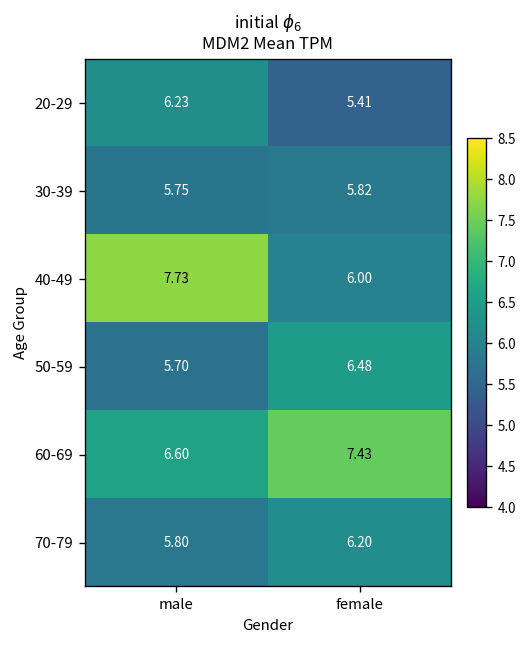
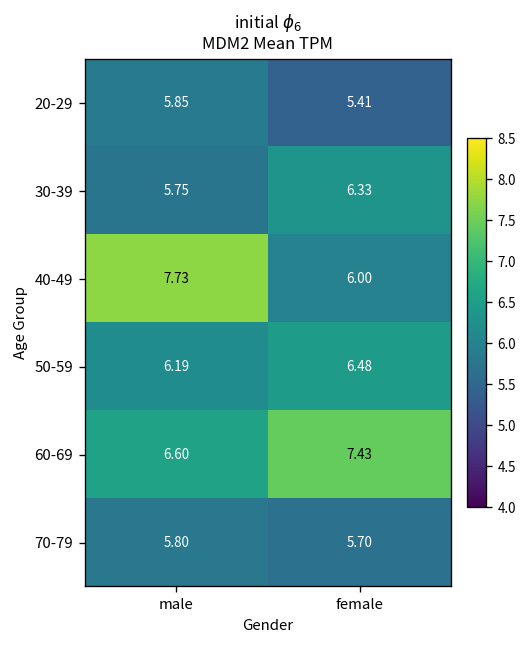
  {
    "20-29": {
-     "male": 6.23,
+     "male": 5.85,
      "female": 5.41
    },
    "30-39": {
      "male": 5.75,
-     "female": 5.82
+     "female": 6.33
    },
    "40-49": {
      "male": 7.73,
      "female": 6.00
    },
    "50-59": {
-     "male": 5.70,
+     "male": 6.19,
      "female": 6.48
    },
    "60-69": {
      "male": 6.60,
      "female": 7.43
    },
    "70-79": {
      "male": 5.80,
-     "female": 6.20
+     "female": 5.70
    }
  }
